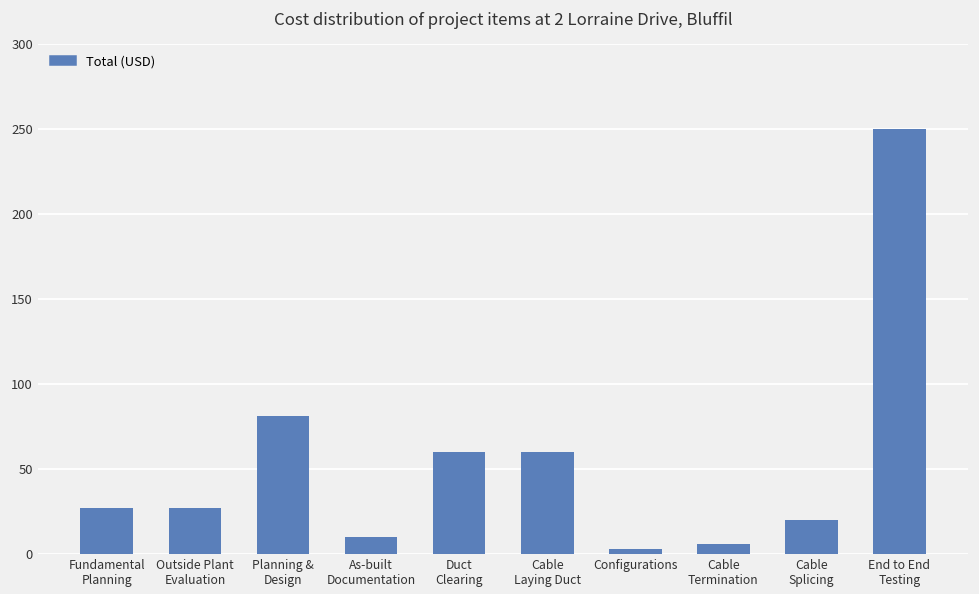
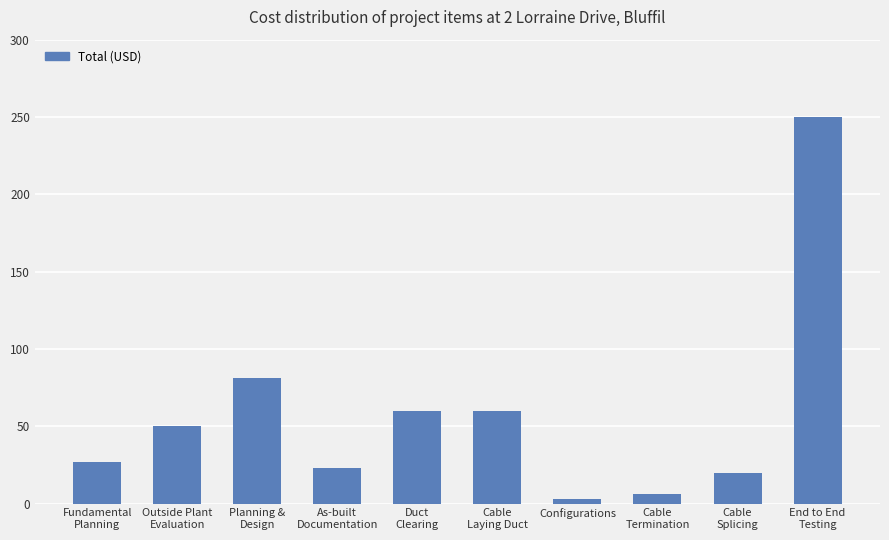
  {
    "Fundamental Planning": 27,
-   "Outside Plant Evaluation": 27,
+   "Outside Plant Evaluation": 50,
    "Planning & Design": 81,
-   "As-built Documentation": 10,
+   "As-built Documentation": 23,
    "Duct Clearing": 60,
    "Cable Laying Duct": 60,
    "Configurations": 3,
    "Cable Termination": 6,
    "Cable Splicing": 20,
    "End to End Testing": 250
  }
